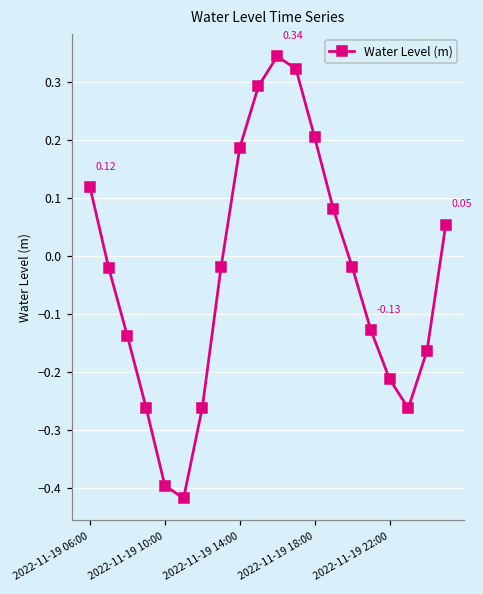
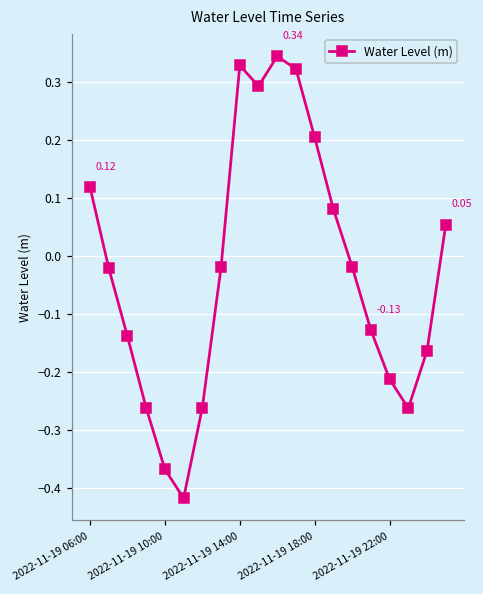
  {
-   "2022-11-19 10:00": -0.40,
-   "2022-11-19 14:00": 0.19,
+   "2022-11-19 10:00": -0.37,
+   "2022-11-19 14:00": 0.33,
    "2022-11-19 18:00": 0.20,
    "2022-11-19 22:00": -0.21
  }
